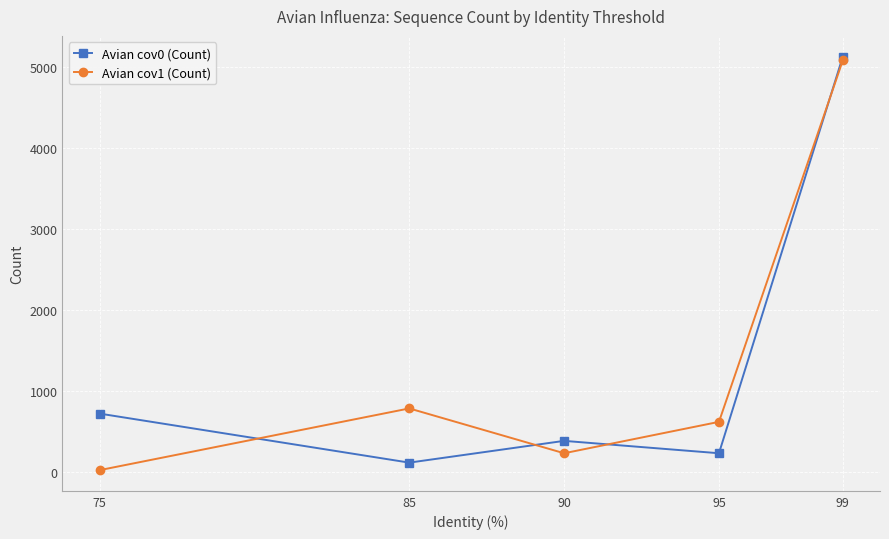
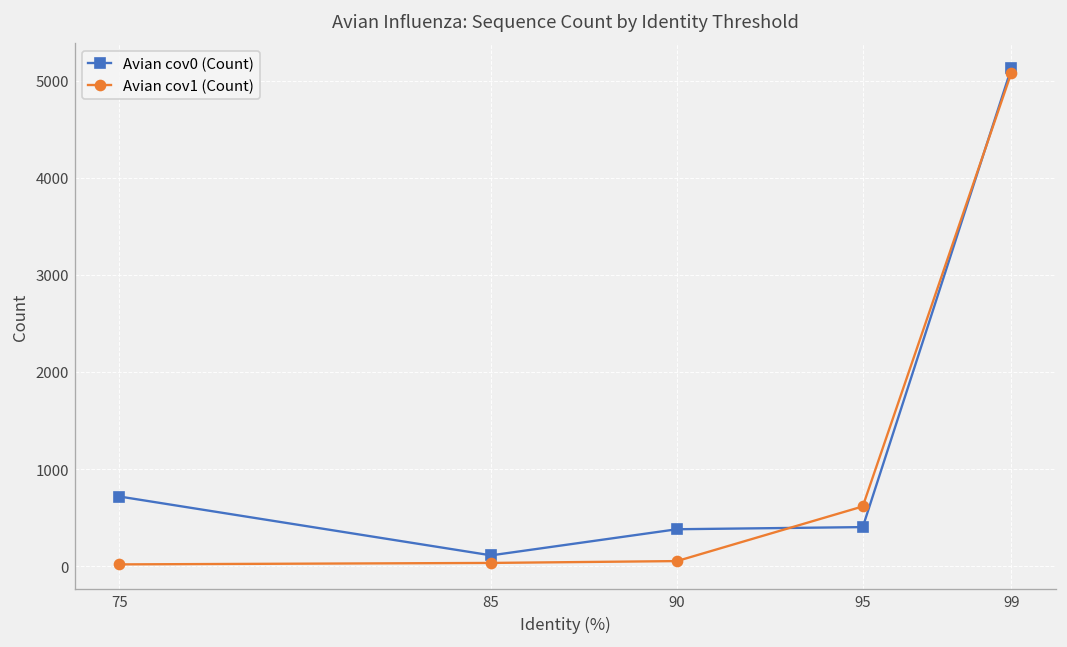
  {
    "Avian cov0 (Count)": {
      "75": 700,
      "85": 100,
      "90": 400,
-     "95": 200,
+     "95": 400,
      "99": 5100
    },
    "Avian cov1 (Count)": {
      "75": 0,
-     "85": 800,
-     "90": 200,
+     "85": 0,
+     "90": 100,
      "95": 600,
      "99": 5100
    }
  }
